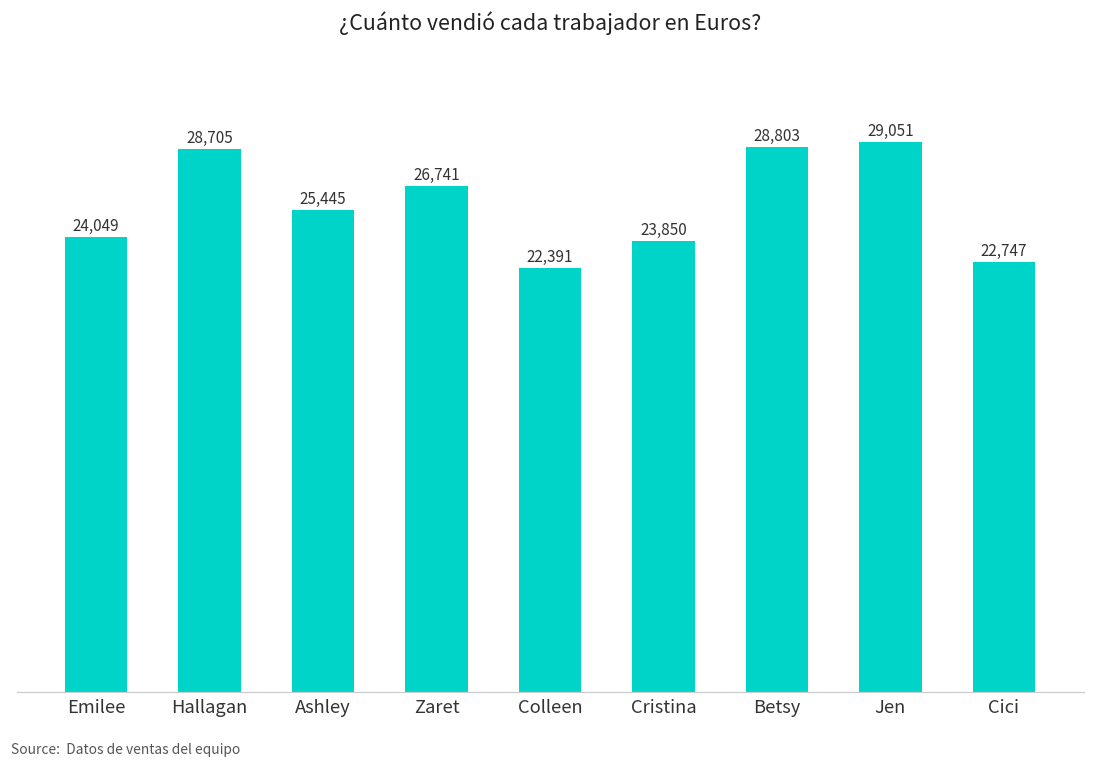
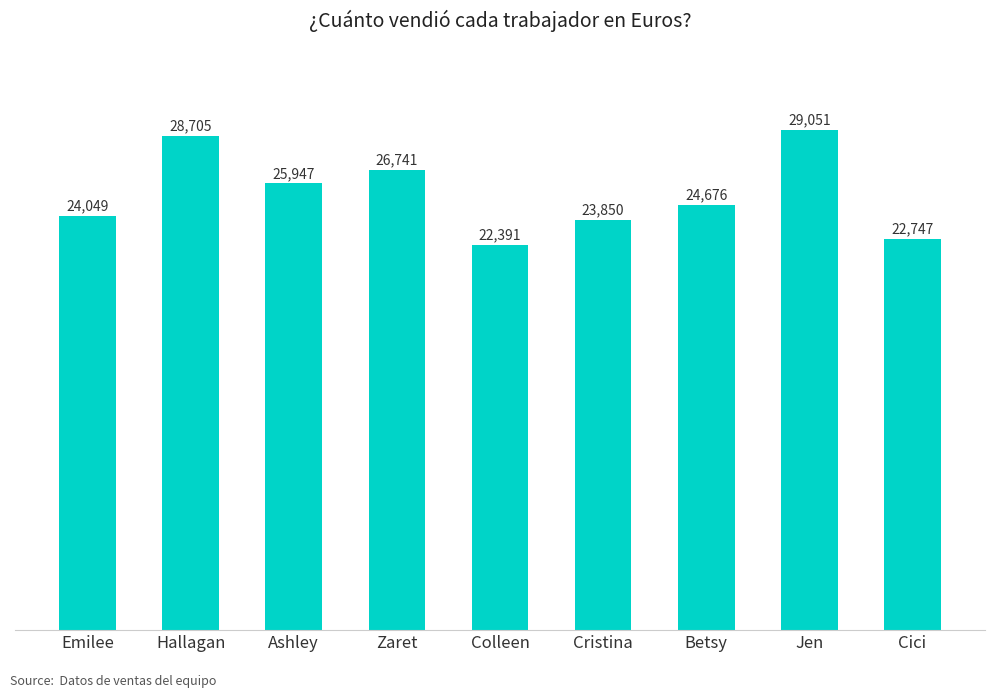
  {
    "Emilee": "24,049",
    "Hallagan": "28,705",
-   "Ashley": "25,445",
+   "Ashley": "25,947",
    "Zaret": "26,741",
    "Colleen": "22,391",
    "Cristina": "23,850",
-   "Betsy": "28,803",
+   "Betsy": "24,676",
    "Jen": "29,051",
    "Cici": "22,747"
  }
